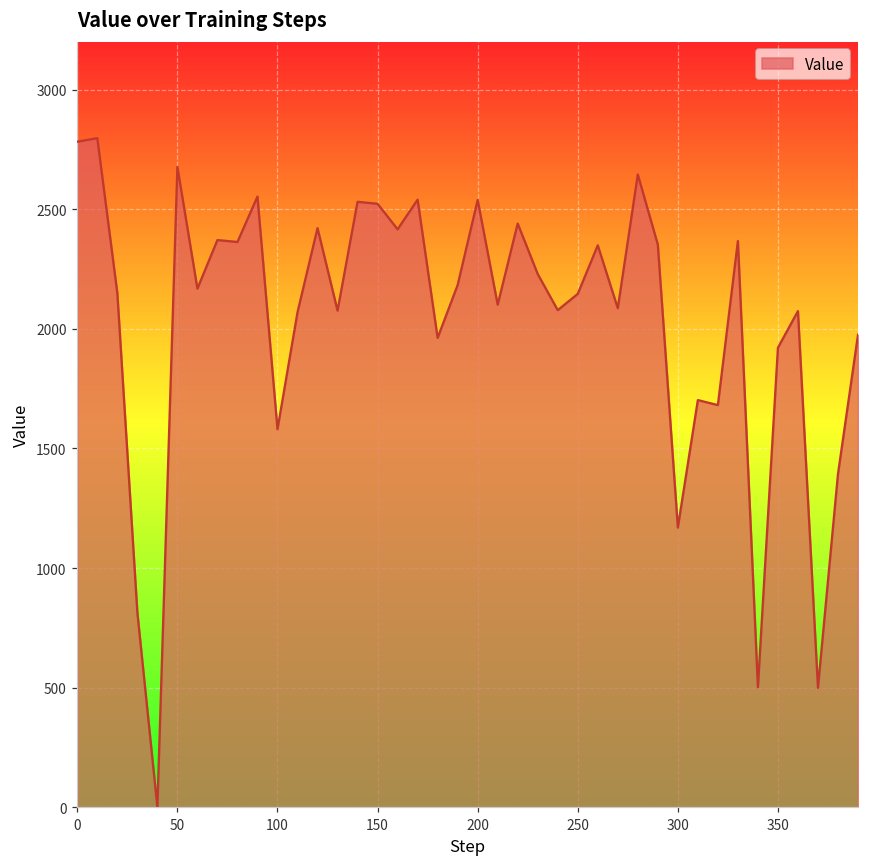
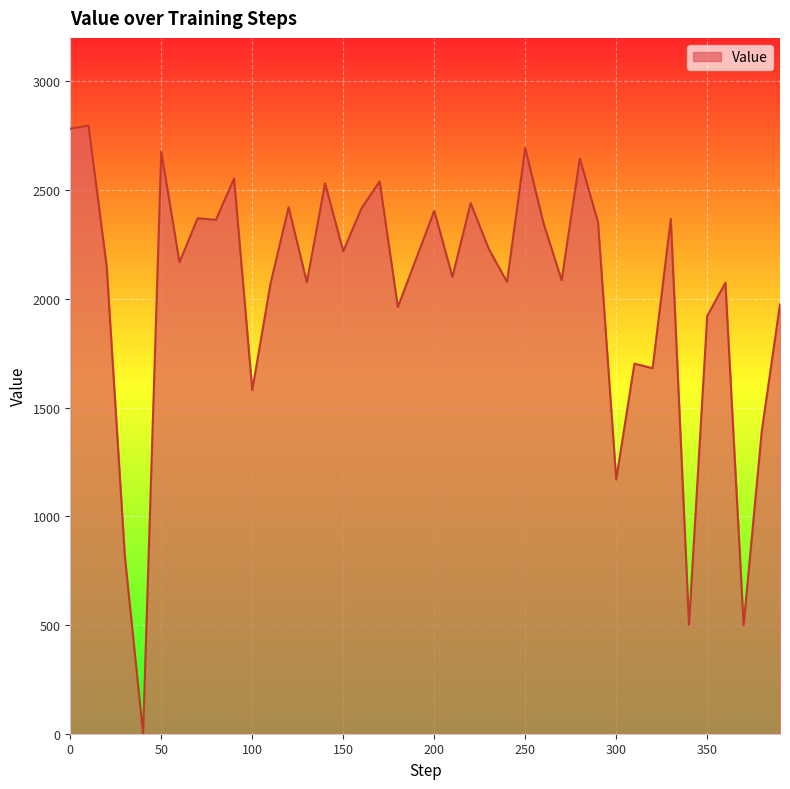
  {
    "0": 2780,
    "50": 2680,
    "100": 1580,
-   "150": 2520,
-   "200": 2540,
-   "250": 2150,
+   "150": 2220,
+   "200": 2410,
+   "250": 2690,
    "300": 1170,
    "350": 1920
  }
